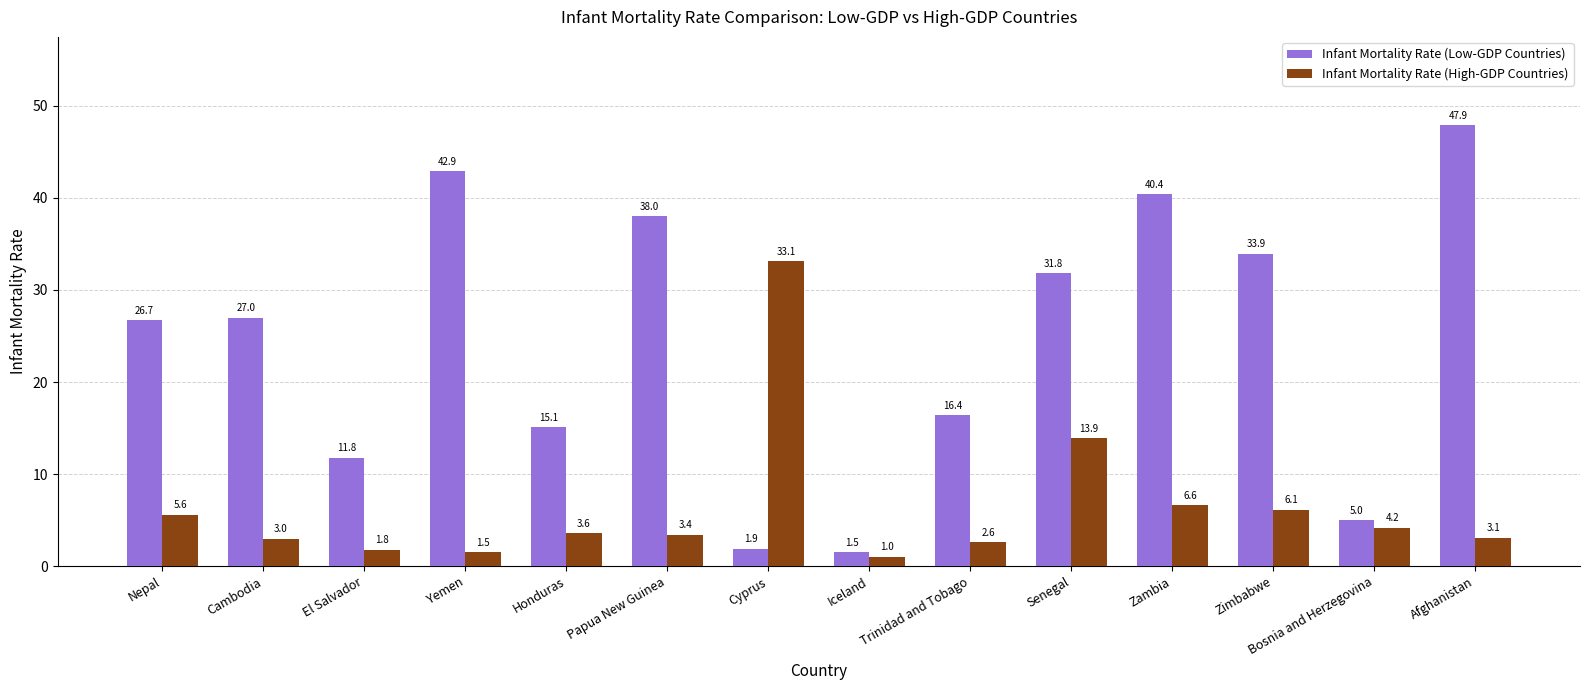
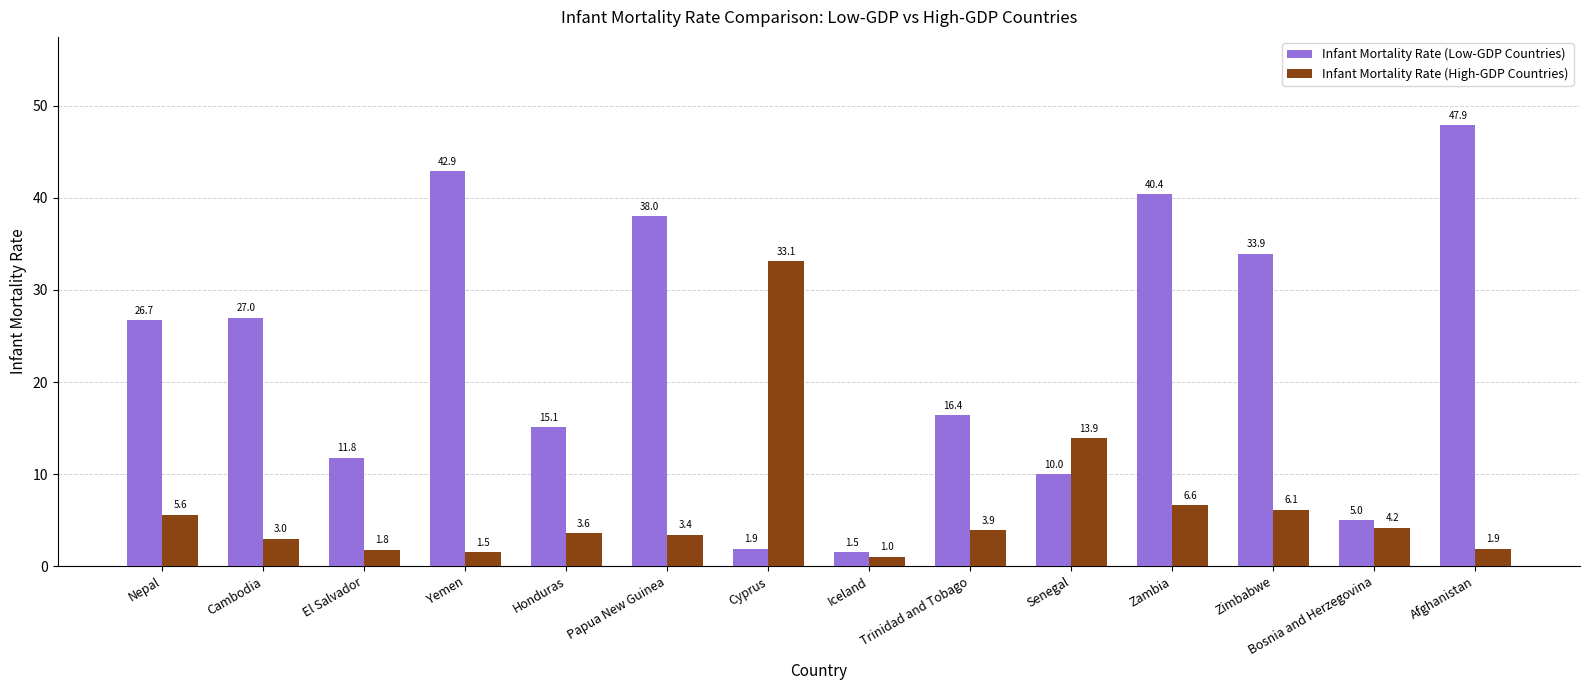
  {
    "Infant Mortality Rate (Low-GDP Countries)": {
      "Nepal": 26.7,
      "Cambodia": 27.0,
      "El Salvador": 11.8,
      "Yemen": 42.9,
      "Honduras": 15.1,
      "Papua New Guinea": 38.0,
      "Cyprus": 1.9,
      "Iceland": 1.5,
      "Trinidad and Tobago": 16.4,
-     "Senegal": 31.8,
+     "Senegal": 10.0,
      "Zambia": 40.4,
      "Zimbabwe": 33.9,
      "Bosnia and Herzegovina": 5.0,
      "Afghanistan": 47.9
    },
    "Infant Mortality Rate (High-GDP Countries)": {
      "Nepal": 5.6,
      "Cambodia": 3.0,
      "El Salvador": 1.8,
      "Yemen": 1.5,
      "Honduras": 3.6,
      "Papua New Guinea": 3.4,
      "Cyprus": 33.1,
      "Iceland": 1.0,
-     "Trinidad and Tobago": 2.6,
+     "Trinidad and Tobago": 3.9,
      "Senegal": 13.9,
      "Zambia": 6.6,
      "Zimbabwe": 6.1,
      "Bosnia and Herzegovina": 4.2,
-     "Afghanistan": 3.1
+     "Afghanistan": 1.9
    }
  }
